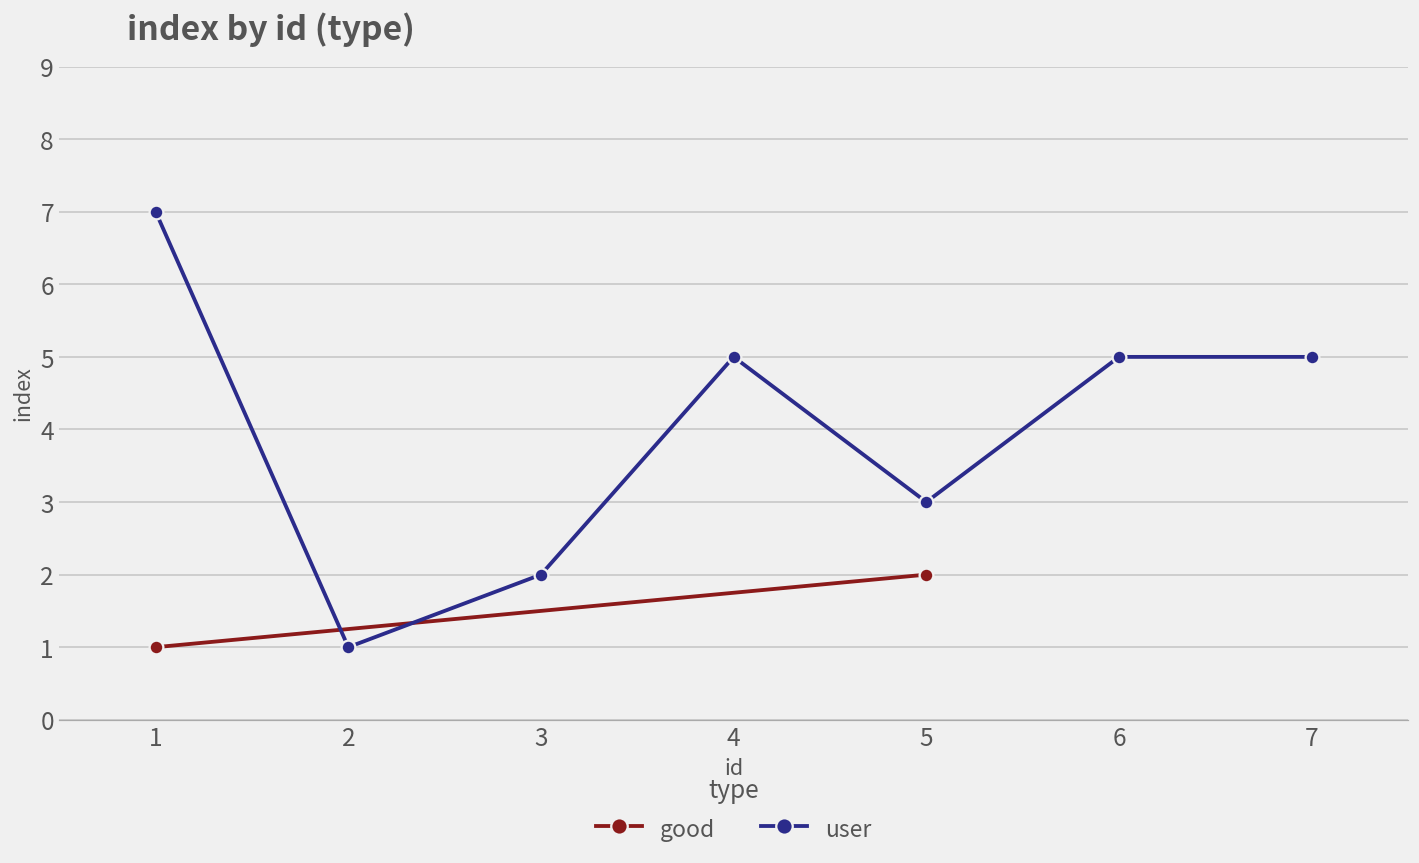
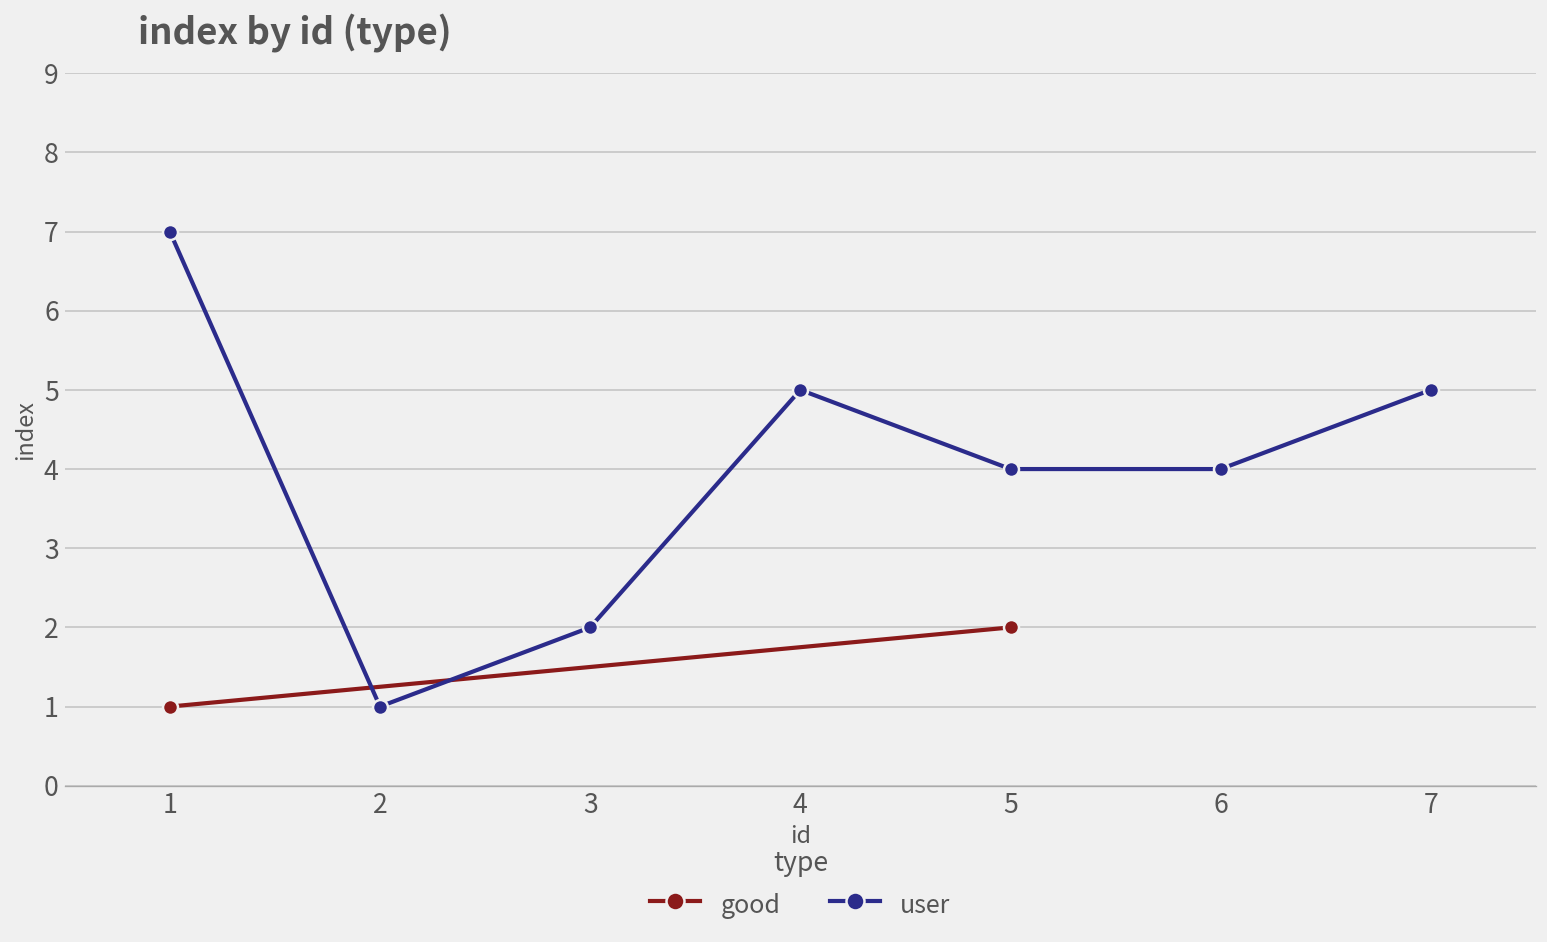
  {
    "good": {
      "1": 1,
      "5": 2
    },
    "user": {
      "1": 7,
      "2": 1,
      "3": 2,
      "4": 5,
-     "5": 3,
-     "6": 5,
+     "5": 4,
+     "6": 4,
      "7": 5
    }
  }
